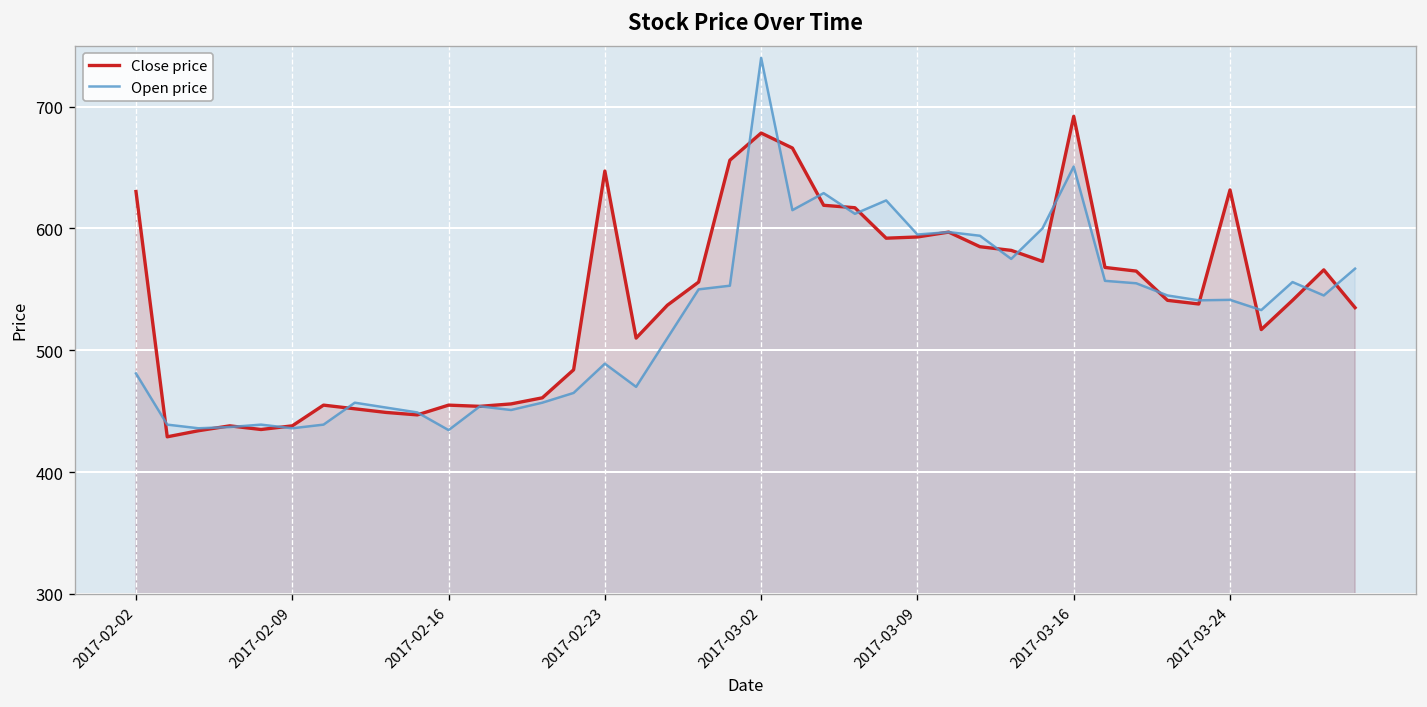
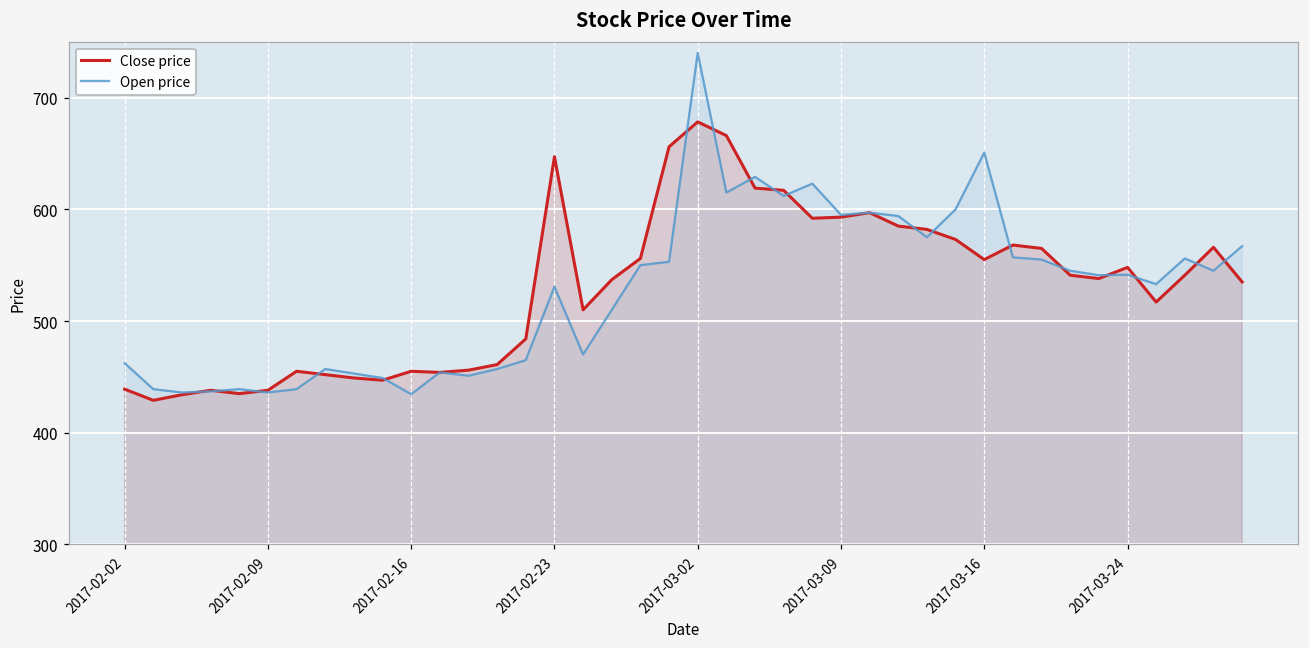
  {
    "Close price": {
-     "2017-02-02": 630,
+     "2017-02-02": 439,
      "2017-02-16": 455,
      "2017-02-23": 647,
      "2017-03-02": 678,
-     "2017-03-16": 692,
-     "2017-03-24": 632
+     "2017-03-16": 555,
+     "2017-03-24": 548
    },
    "Open price": {
-     "2017-02-02": 481,
+     "2017-02-02": 462,
      "2017-02-16": 435,
-     "2017-02-23": 489,
+     "2017-02-23": 531,
      "2017-03-02": 740,
      "2017-03-16": 651,
      "2017-03-24": 541
    }
  }
